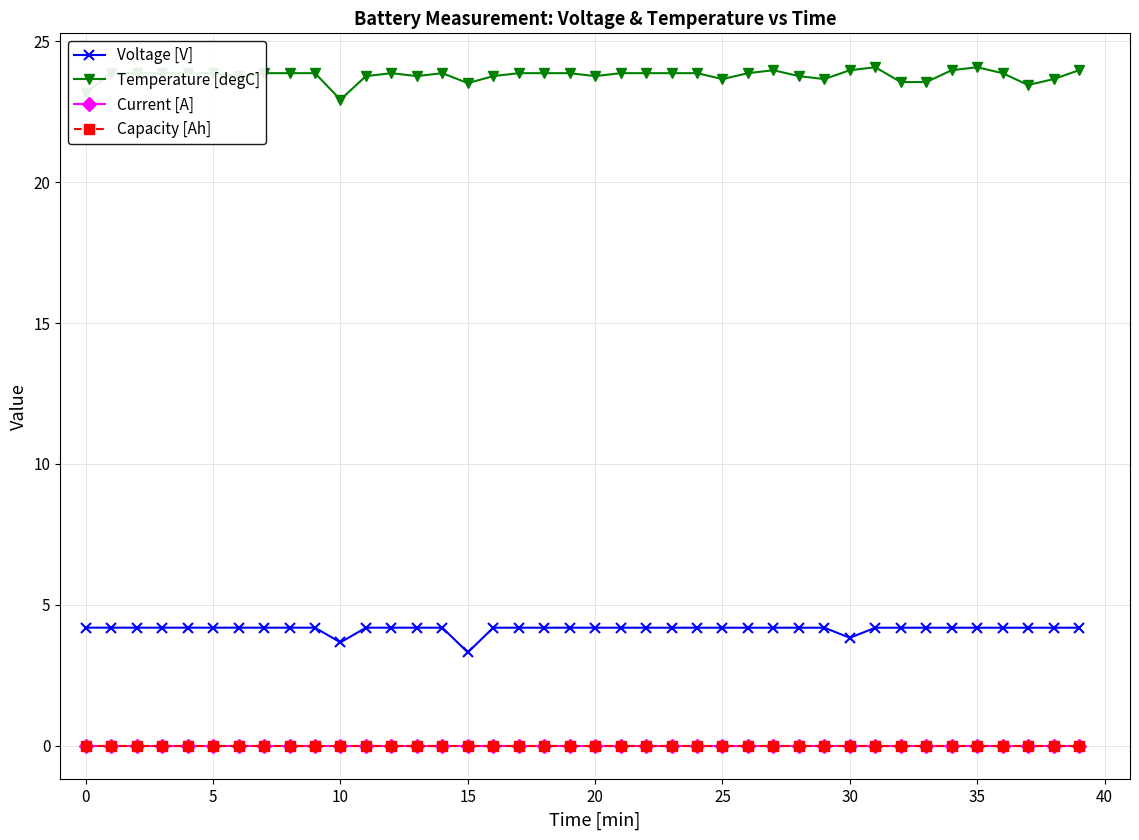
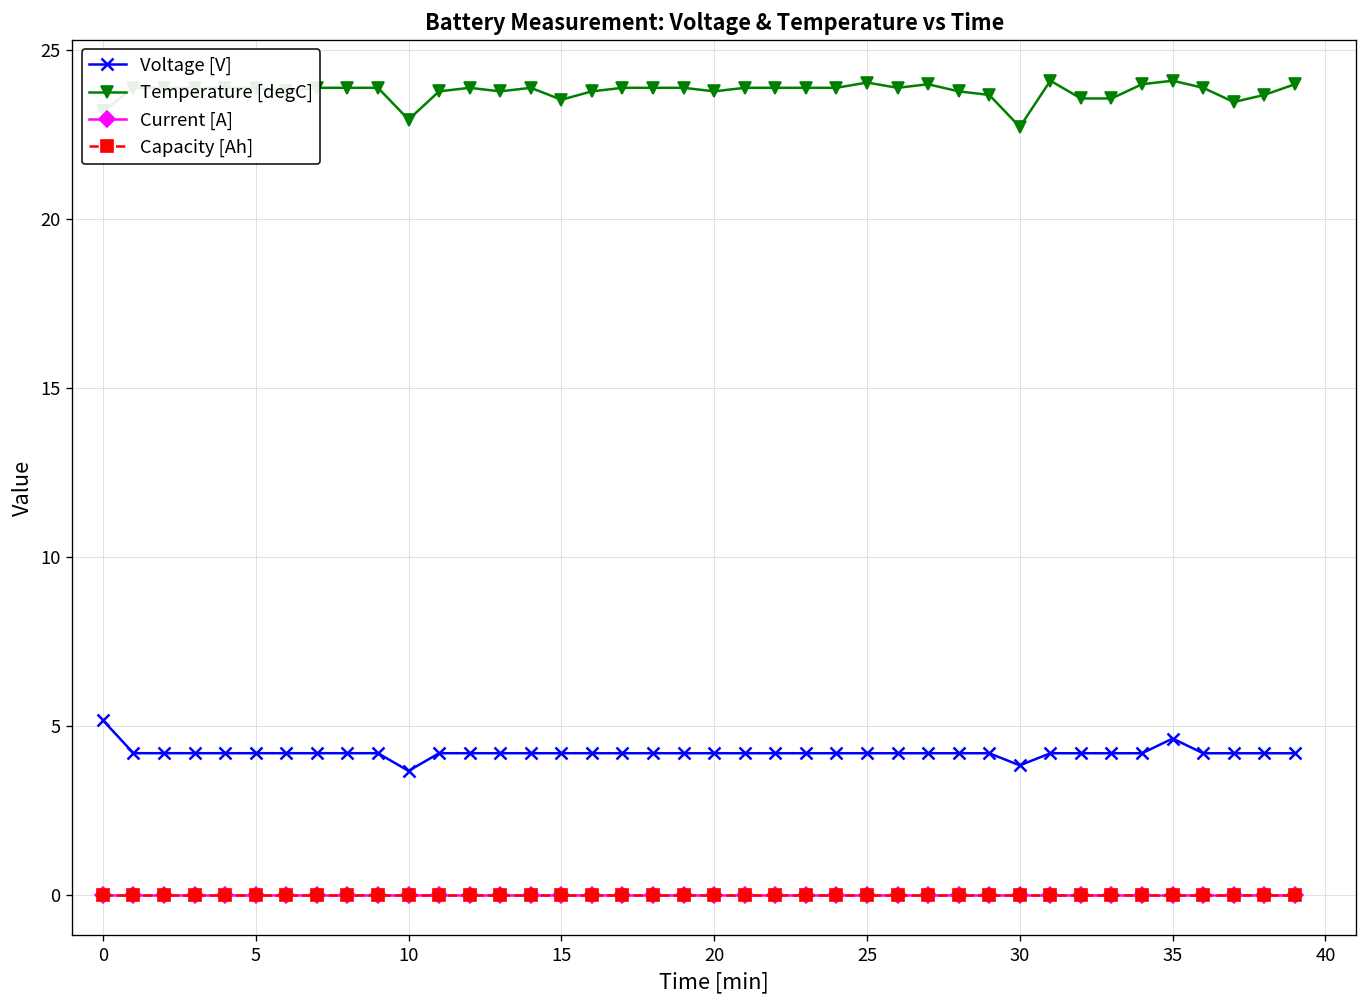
  {
    "Voltage [V]": {
-     "0": 4.2,
+     "0": 5.2,
      "5": 4.2,
      "10": 3.7,
-     "15": 3.3,
+     "15": 4.2,
      "20": 4.2,
      "25": 4.2,
      "30": 3.8,
-     "35": 4.2
+     "35": 4.6
    },
    "Temperature [degC]": {
      "10": 22.9,
      "15": 23.5,
      "20": 23.8,
-     "25": 23.7,
-     "30": 24.0,
+     "25": 24.0,
+     "30": 22.7,
      "35": 24.1
    },
    "Capacity [Ah]": {
      "0": 0.0,
      "5": 0.0,
      "10": 0.0,
      "15": 0.0,
      "20": 0.0,
      "25": 0.0,
      "30": 0.0,
      "35": 0.0
    }
  }
